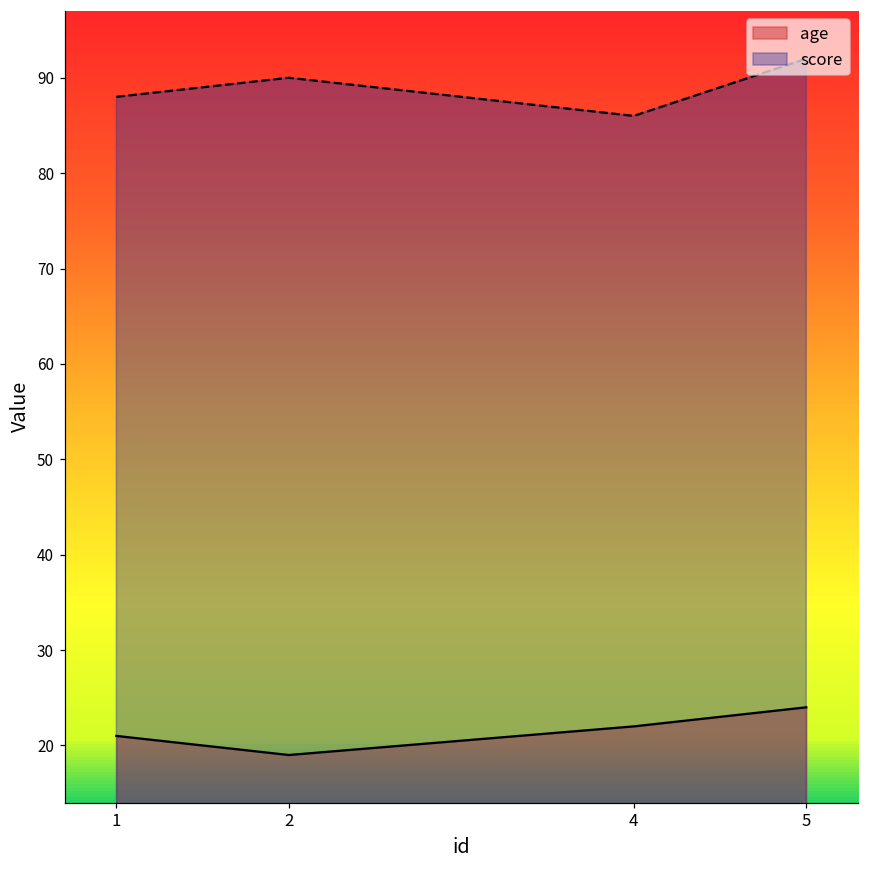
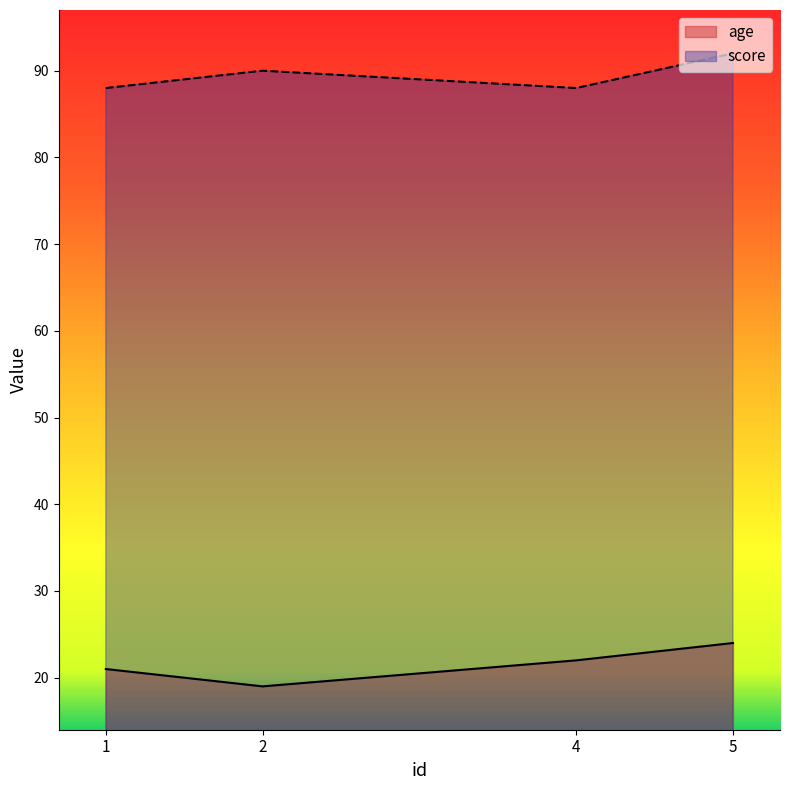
  {
    "age": {
      "1": 21,
      "2": 19,
      "4": 22,
      "5": 24
    },
    "score": {
      "1": 88,
      "2": 90,
-     "4": 86
+     "4": 88
    }
  }
